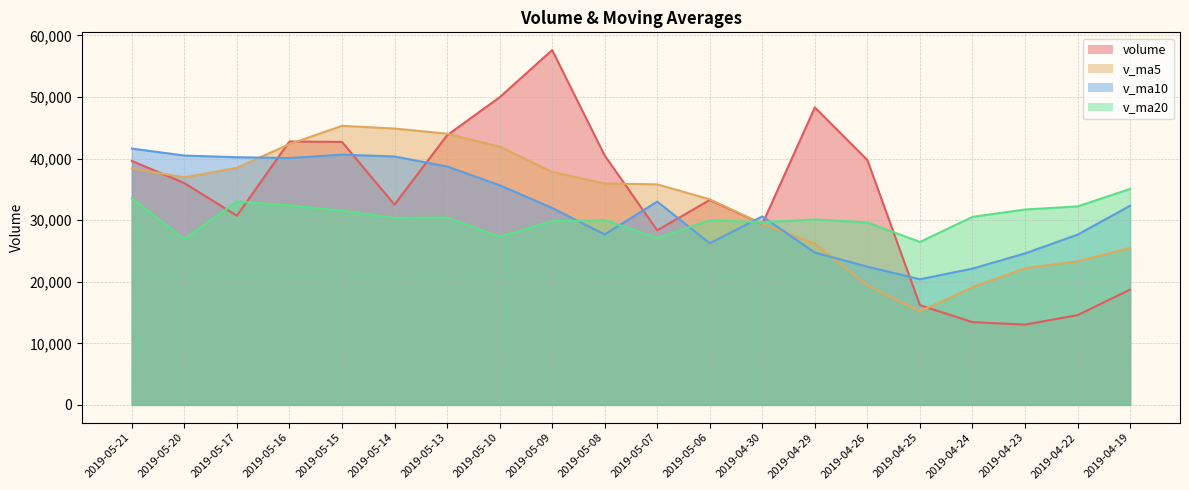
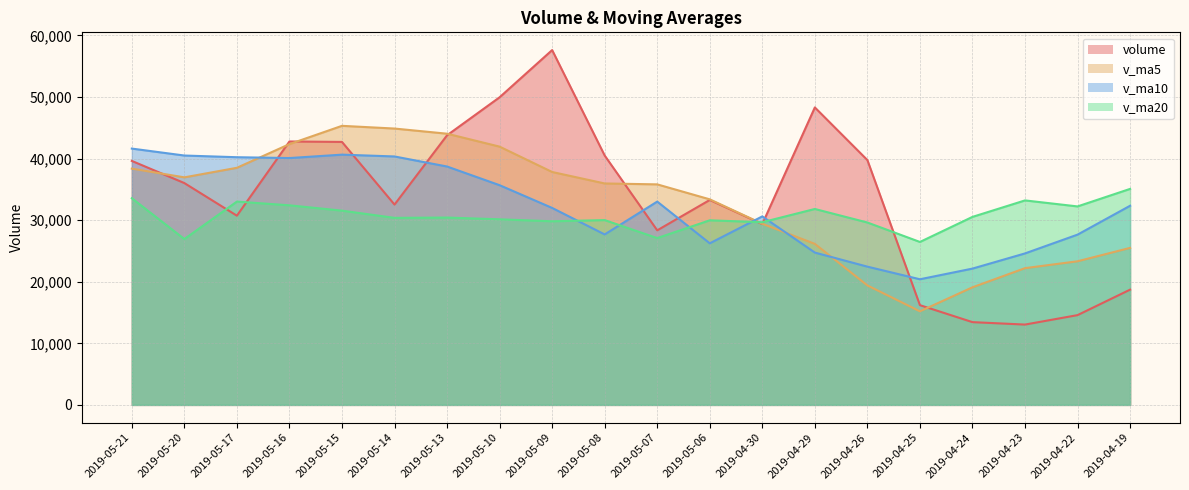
  {
    "v_ma10": {
      "2019-05-21": "42,000",
      "2019-05-20": "40,000",
      "2019-05-17": "40,000",
      "2019-05-16": "40,000",
      "2019-05-15": "41,000",
      "2019-05-14": "40,000",
      "2019-05-13": "39,000",
      "2019-05-10": "36,000",
      "2019-05-09": "32,000",
      "2019-05-08": "28,000",
      "2019-05-07": "33,000",
      "2019-05-06": "26,000",
      "2019-04-30": "31,000",
      "2019-04-29": "25,000",
      "2019-04-26": "22,000",
      "2019-04-25": "20,000",
      "2019-04-24": "22,000",
      "2019-04-23": "25,000",
      "2019-04-22": "28,000",
      "2019-04-19": "32,000"
    },
    "v_ma20": {
      "2019-05-21": "34,000",
      "2019-05-20": "27,000",
      "2019-05-17": "33,000",
      "2019-05-16": "32,000",
      "2019-05-15": "32,000",
      "2019-05-14": "30,000",
      "2019-05-13": "30,000",
-     "2019-05-10": "27,000",
+     "2019-05-10": "30,000",
      "2019-05-09": "30,000",
      "2019-05-08": "30,000",
      "2019-05-07": "27,000",
      "2019-05-06": "30,000",
-     "2019-04-29": "30,000",
+     "2019-04-29": "32,000",
      "2019-04-26": "30,000",
      "2019-04-25": "26,000",
      "2019-04-24": "31,000",
-     "2019-04-23": "32,000",
+     "2019-04-23": "33,000",
      "2019-04-22": "32,000",
      "2019-04-19": "35,000"
    }
  }
